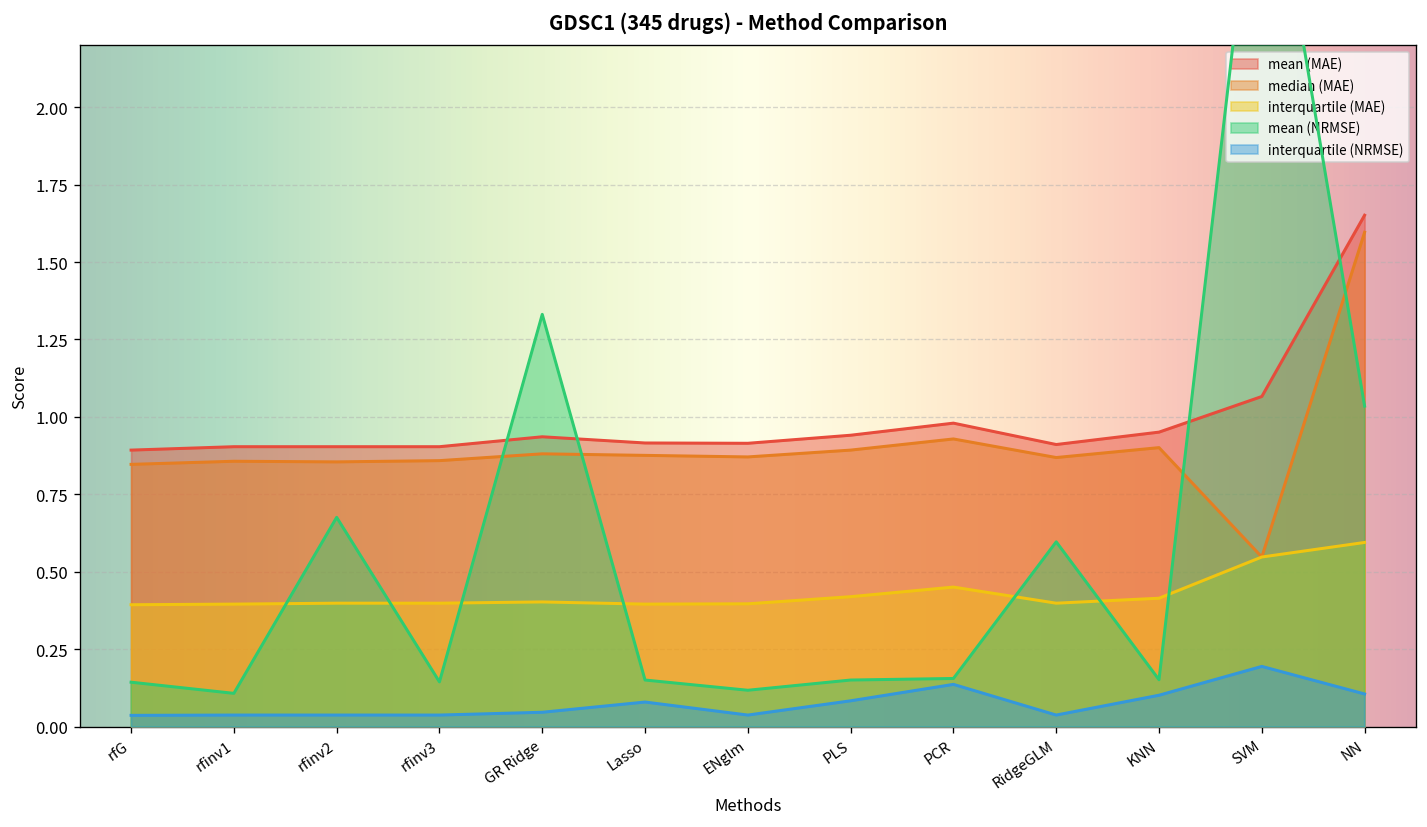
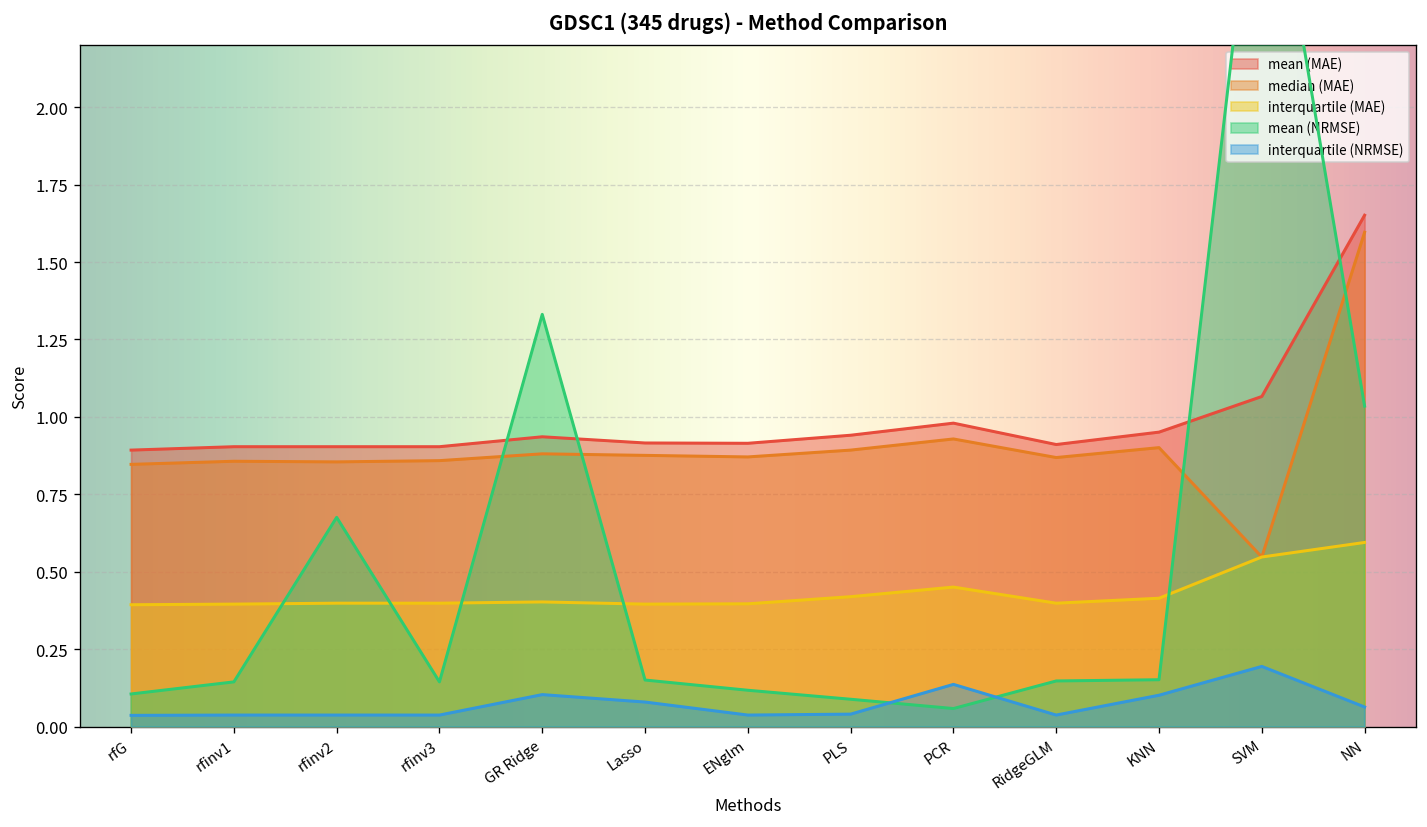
  {
    "mean (NRMSE)": {
-     "rfG": 0.14,
-     "rfinv1": 0.11,
+     "rfG": 0.11,
+     "rfinv1": 0.15,
      "rfinv2": 0.68,
      "rfinv3": 0.15,
      "GR Ridge": 1.33,
      "Lasso": 0.15,
      "ENglm": 0.12,
-     "PLS": 0.15,
-     "PCR": 0.16,
-     "RidgeGLM": 0.60,
+     "PLS": 0.09,
+     "PCR": 0.06,
+     "RidgeGLM": 0.15,
      "KNN": 0.15,
      "NN": 1.04
    },
    "interquartile (NRMSE)": {
      "rfG": 0.04,
      "rfinv1": 0.04,
      "rfinv2": 0.04,
      "rfinv3": 0.04,
-     "GR Ridge": 0.05,
+     "GR Ridge": 0.10,
      "Lasso": 0.08,
      "ENglm": 0.04,
-     "PLS": 0.08,
+     "PLS": 0.04,
      "PCR": 0.14,
      "RidgeGLM": 0.04,
      "KNN": 0.10,
      "SVM": 0.20,
-     "NN": 0.11
+     "NN": 0.06
    }
  }
